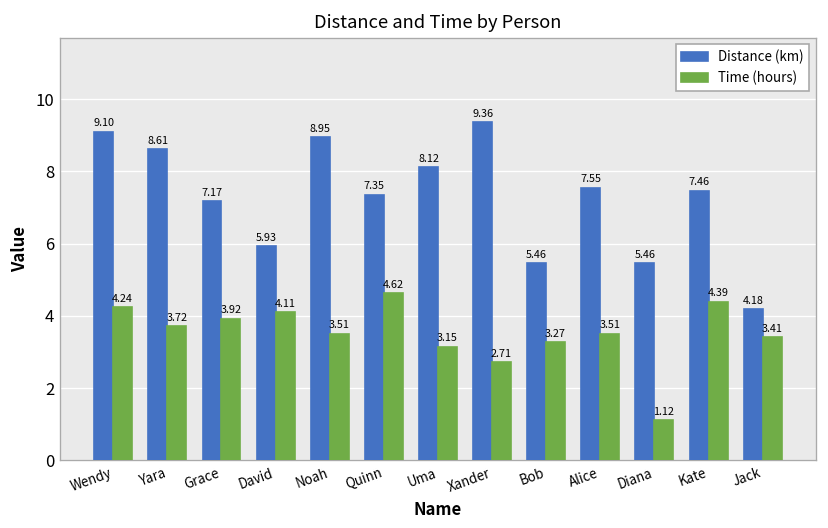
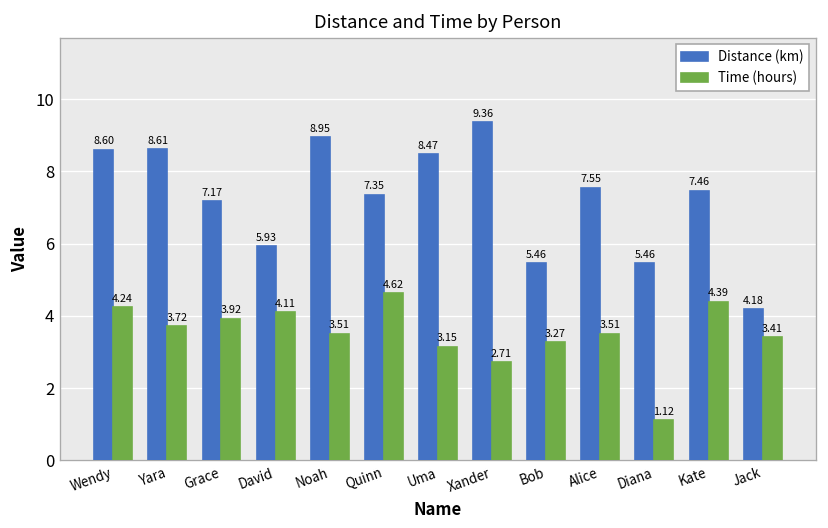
  {
    "Distance (km)": {
-     "Wendy": 9.10,
+     "Wendy": 8.60,
      "Yara": 8.61,
      "Grace": 7.17,
      "David": 5.93,
      "Noah": 8.95,
      "Quinn": 7.35,
-     "Uma": 8.12,
+     "Uma": 8.47,
      "Xander": 9.36,
      "Bob": 5.46,
      "Alice": 7.55,
      "Diana": 5.46,
      "Kate": 7.46,
      "Jack": 4.18
    },
    "Time (hours)": {
      "Wendy": 4.24,
      "Yara": 3.72,
      "Grace": 3.92,
      "David": 4.11,
      "Noah": 3.51,
      "Quinn": 4.62,
      "Uma": 3.15,
      "Xander": 2.71,
      "Bob": 3.27,
      "Alice": 3.51,
      "Diana": 1.12,
      "Kate": 4.39,
      "Jack": 3.41
    }
  }
